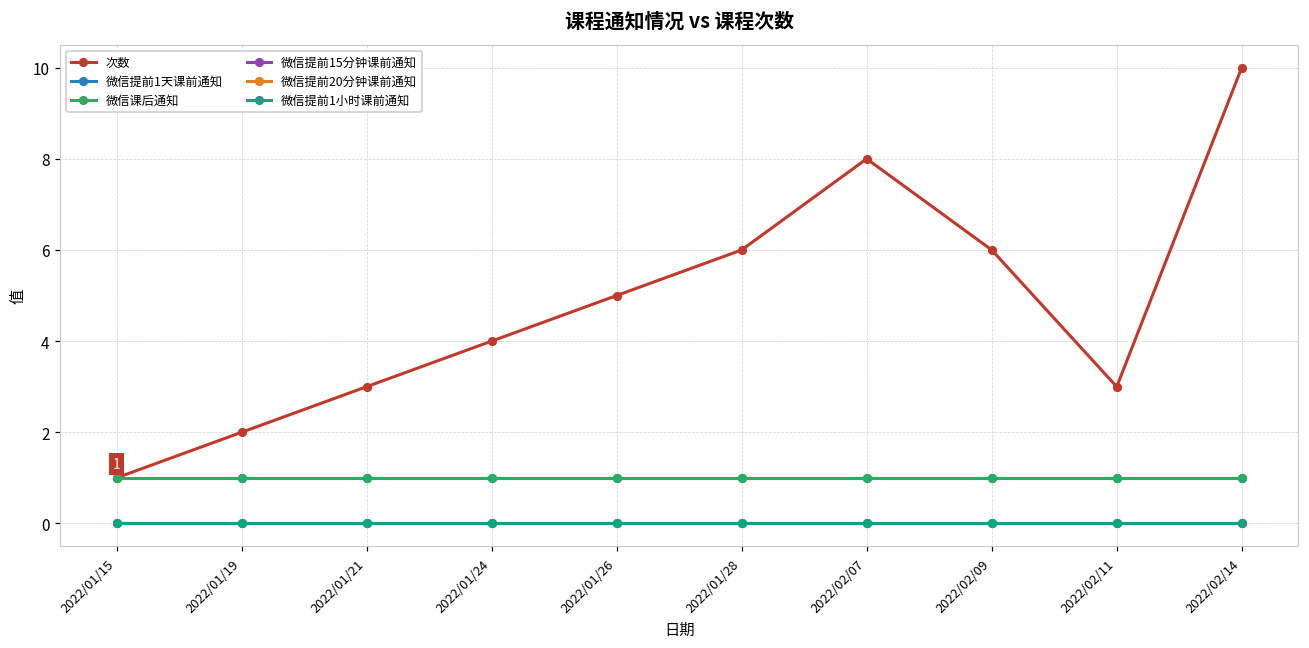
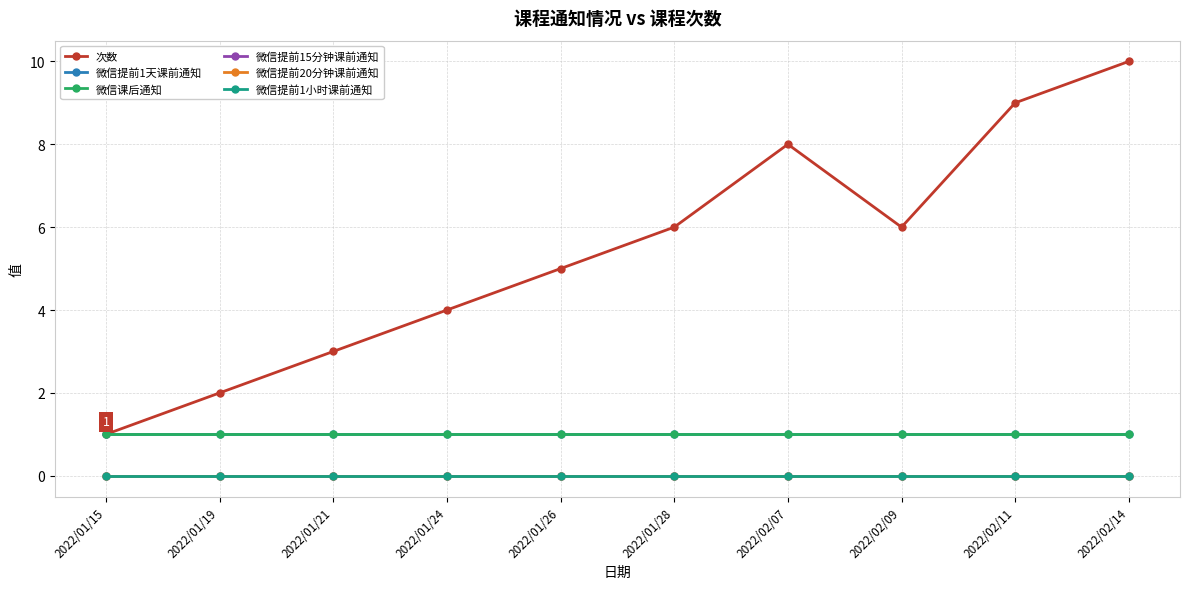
  {
    "次数": {
      "2022/01/19": 2,
      "2022/01/21": 3,
      "2022/01/24": 4,
      "2022/01/26": 5,
      "2022/01/28": 6,
      "2022/02/07": 8,
      "2022/02/09": 6,
-     "2022/02/11": 3,
+     "2022/02/11": 9,
      "2022/02/14": 10
    }
  }
